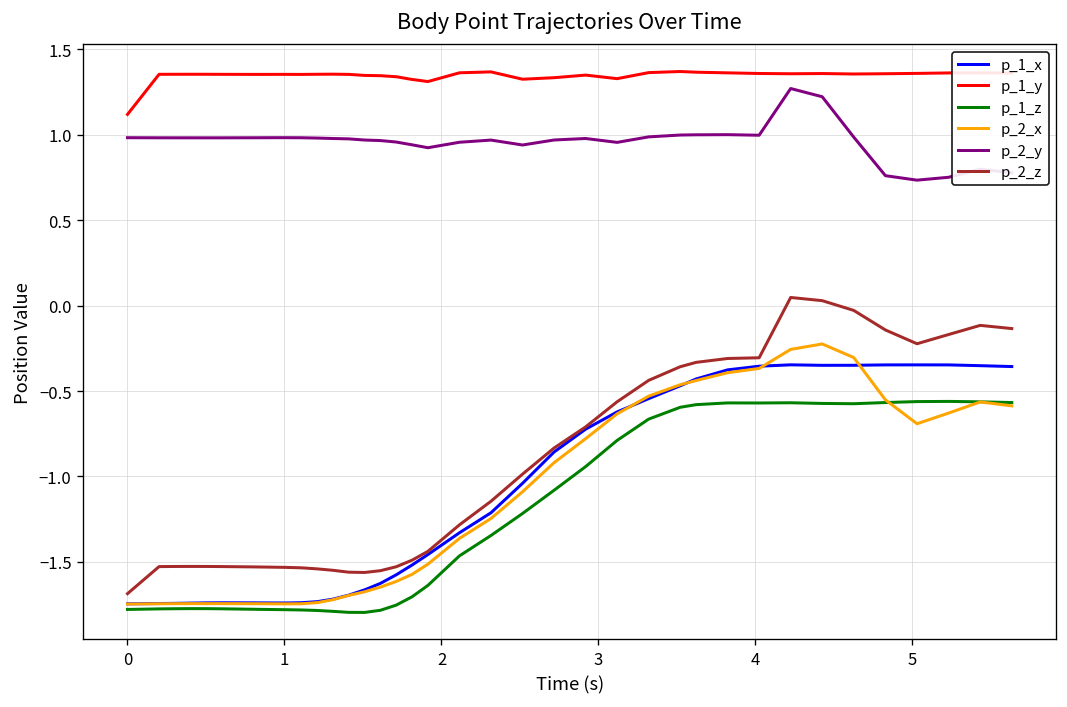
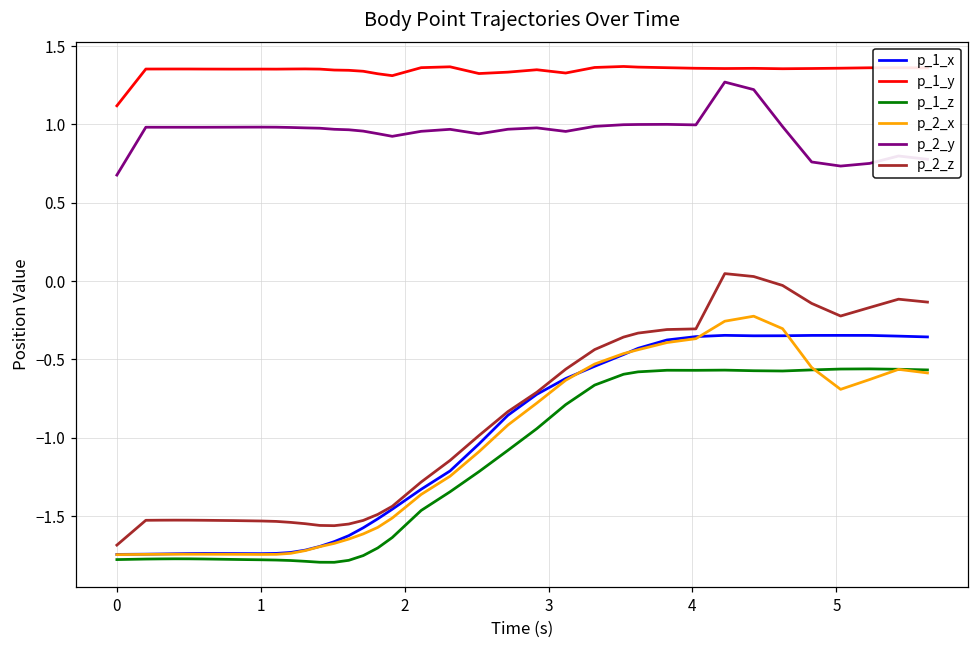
  {
    "p_1_y": {
      "0": 1.12
    },
    "p_1_z": {
      "0": -1.78
    },
    "p_2_y": {
-     "0": 0.98
+     "0": 0.68
    },
    "p_2_z": {
      "0": -1.69
    }
  }
